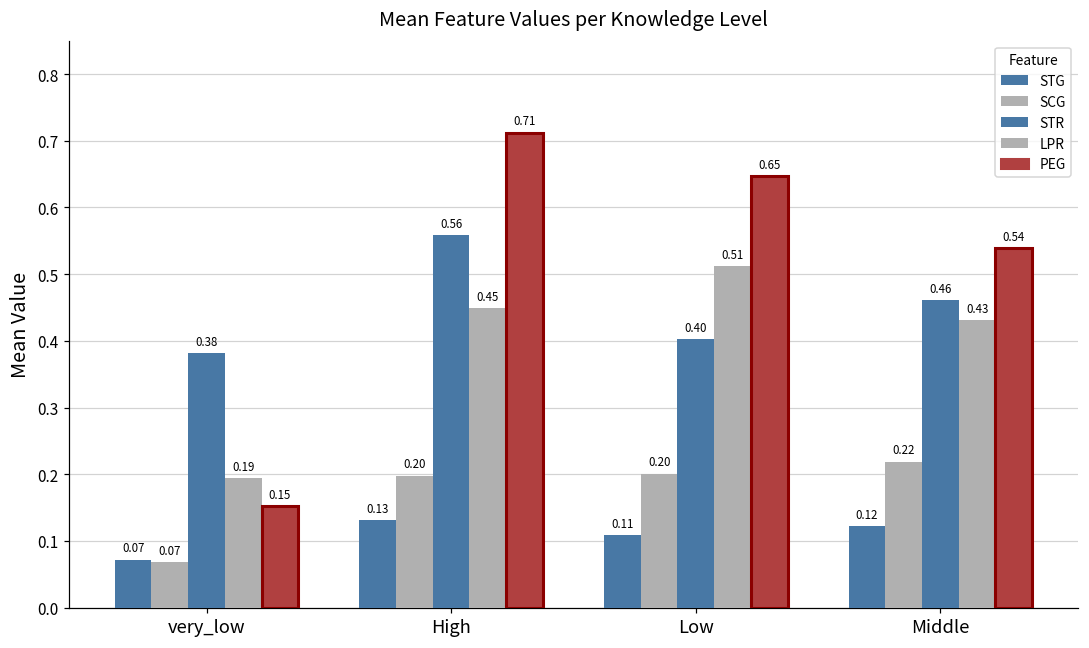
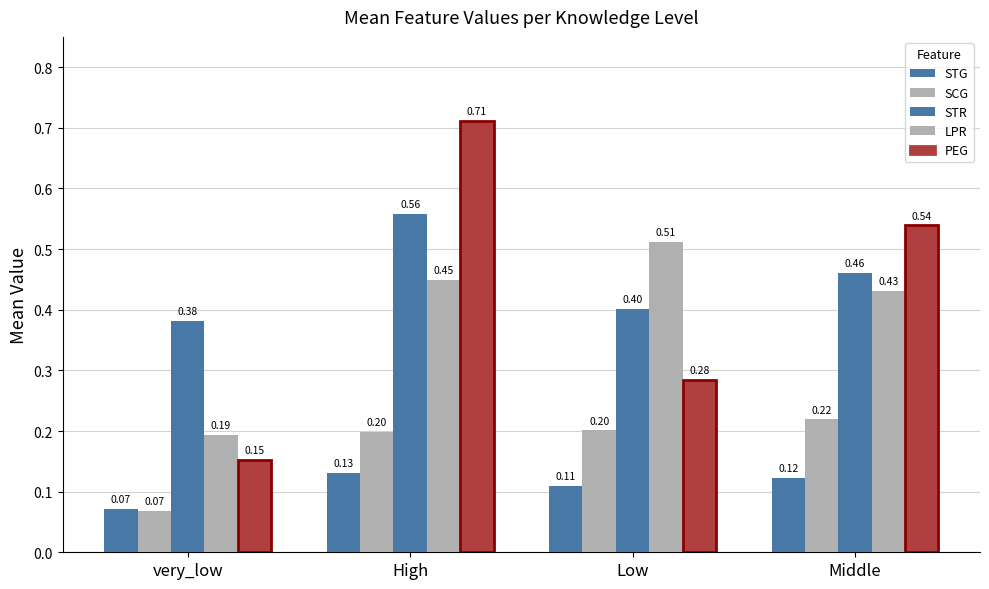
  {
    "PEG": {
      "very_low": 0.15,
      "High": 0.71,
-     "Low": 0.65,
+     "Low": 0.28,
      "Middle": 0.54
    }
  }
